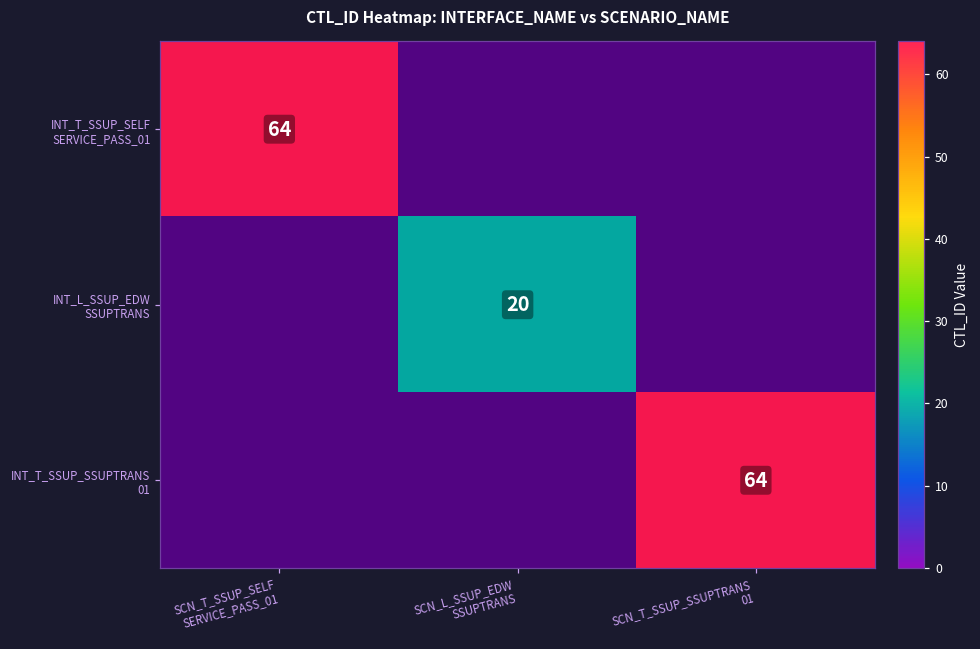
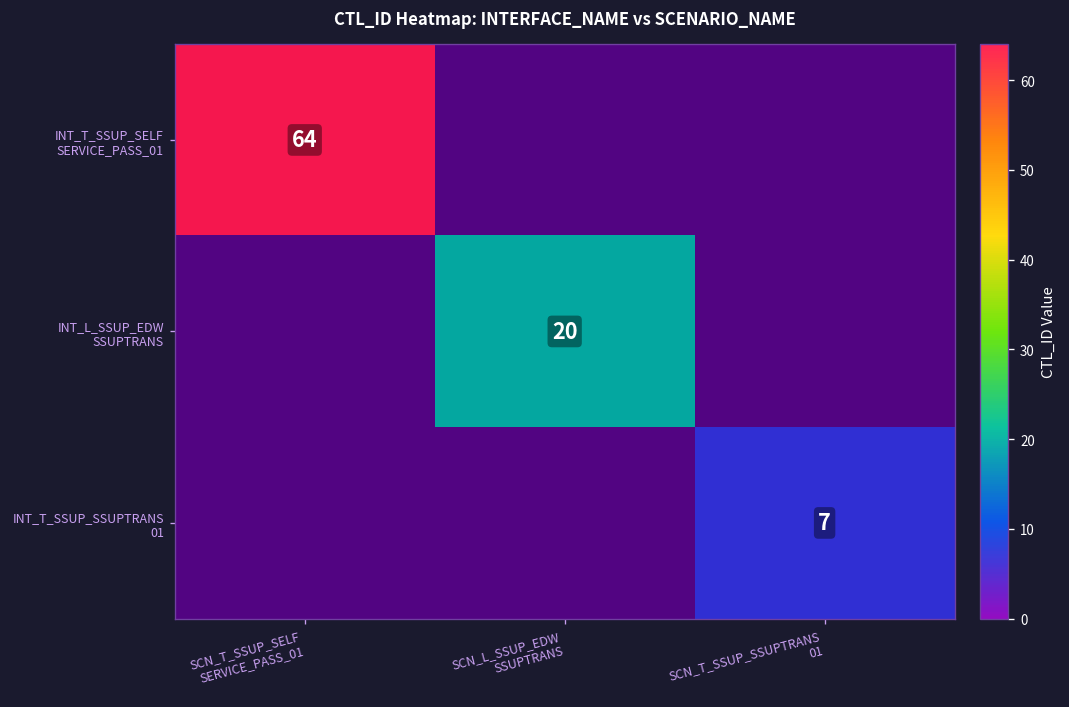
  {
    "INT_T_SSUP_SSUPTRANS 01": {
-     "SCN_T_SSUP_SSUPTRANS 01": 64
+     "SCN_T_SSUP_SSUPTRANS 01": 7
    }
  }
